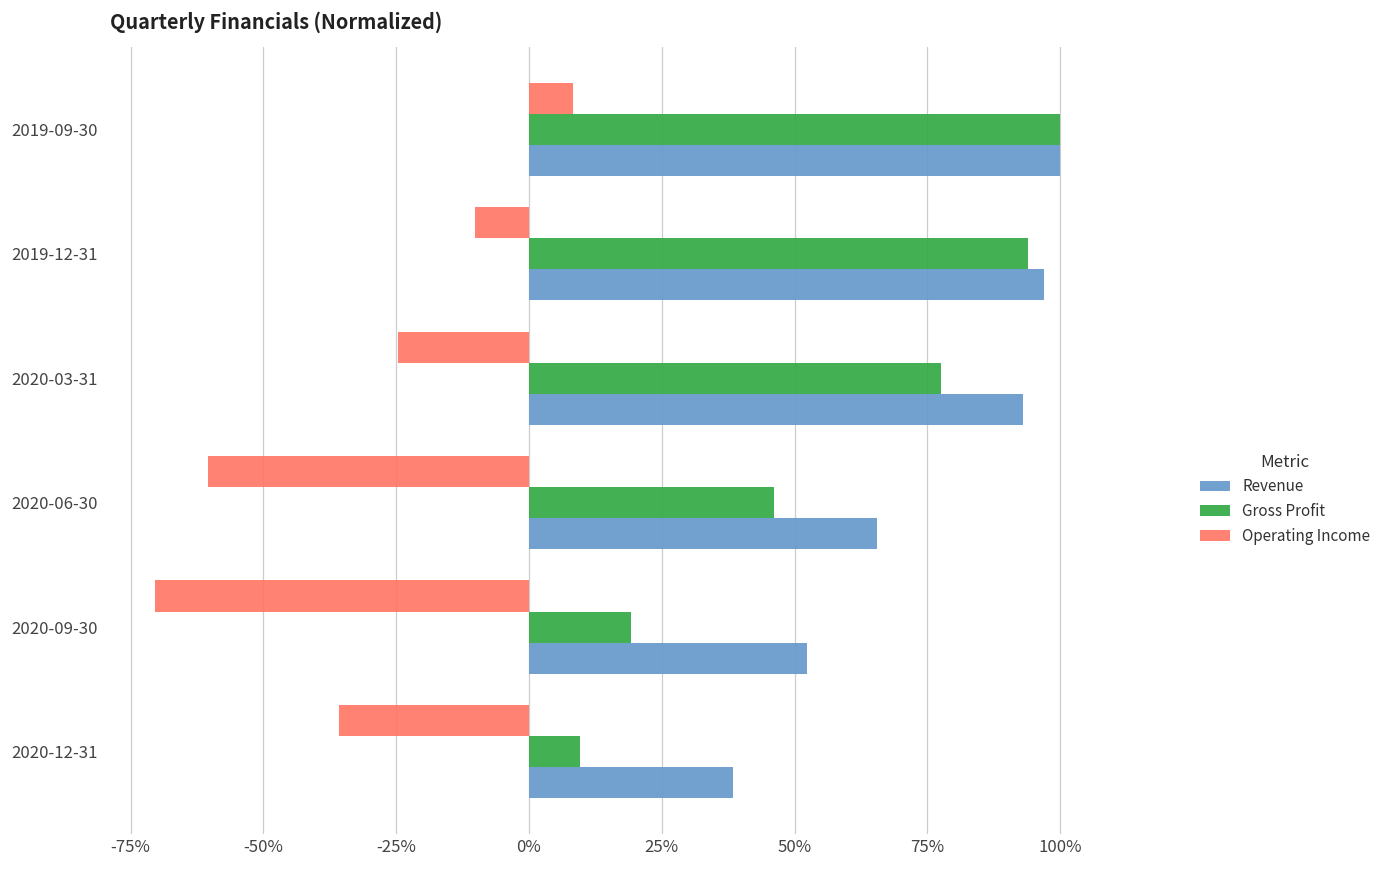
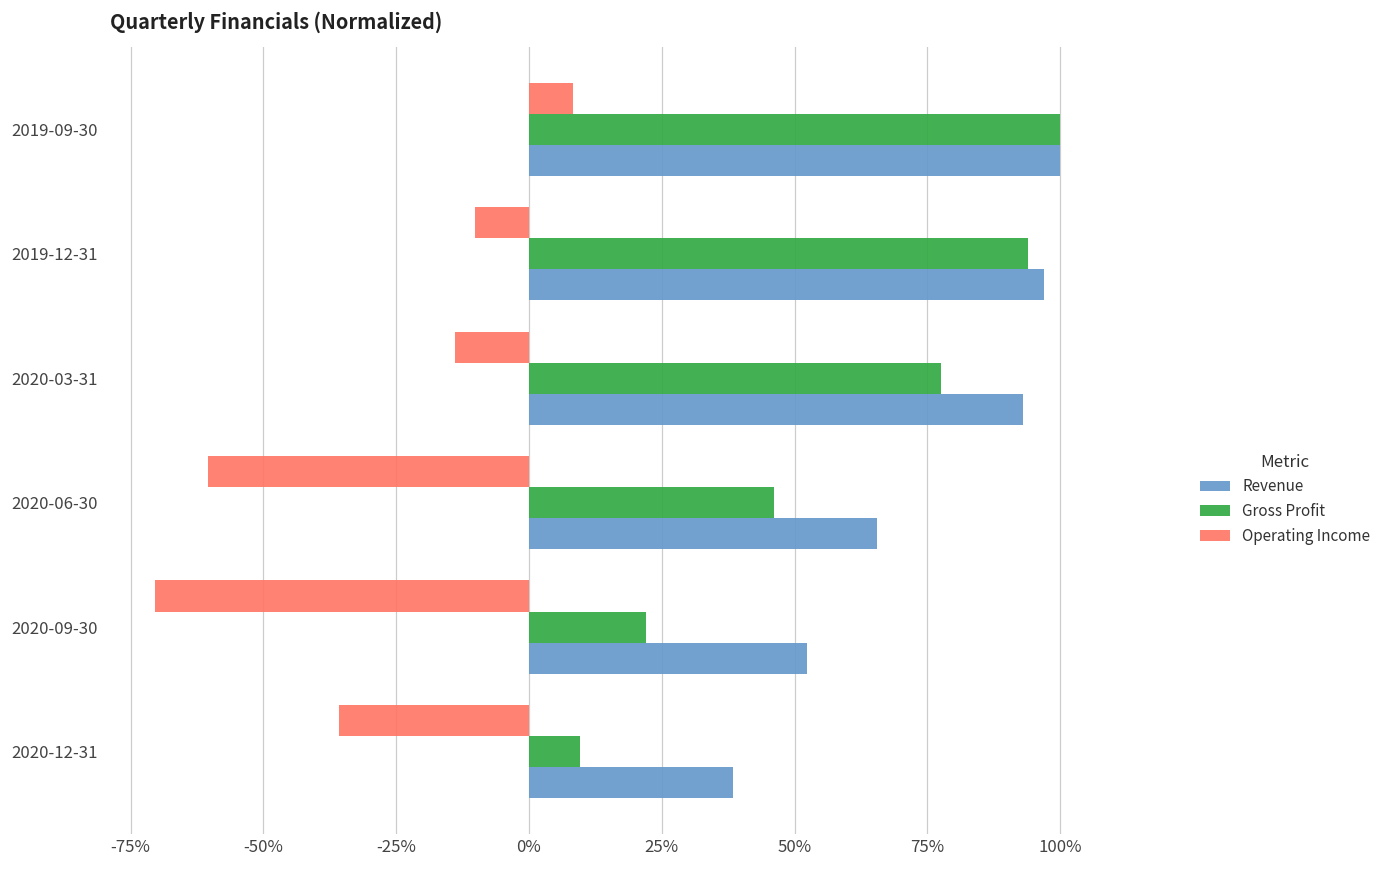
  {
    "Revenue": {
      "2019-09-30": "100%",
      "2019-12-31": "97%",
      "2020-03-31": "93%",
      "2020-06-30": "65%",
      "2020-09-30": "52%",
      "2020-12-31": "38%"
    },
    "Gross Profit": {
      "2019-09-30": "100%",
      "2019-12-31": "94%",
      "2020-03-31": "78%",
      "2020-06-30": "46%",
-     "2020-09-30": "19%",
+     "2020-09-30": "22%",
      "2020-12-31": "10%"
    },
    "Operating Income": {
      "2019-09-30": "8%",
      "2019-12-31": "-10%",
-     "2020-03-31": "-25%",
+     "2020-03-31": "-14%",
      "2020-06-30": "-60%",
      "2020-09-30": "-70%",
      "2020-12-31": "-36%"
    }
  }
